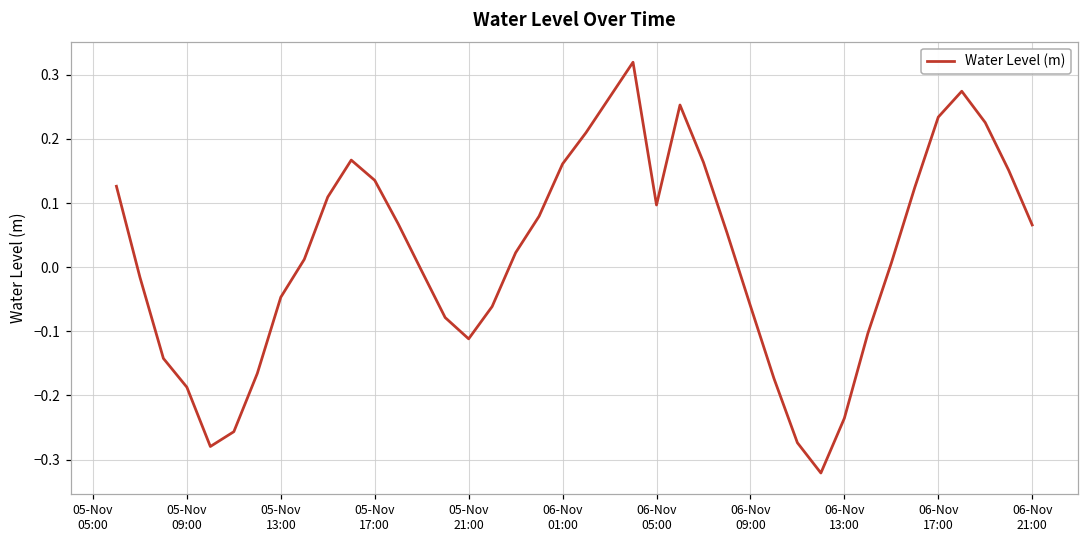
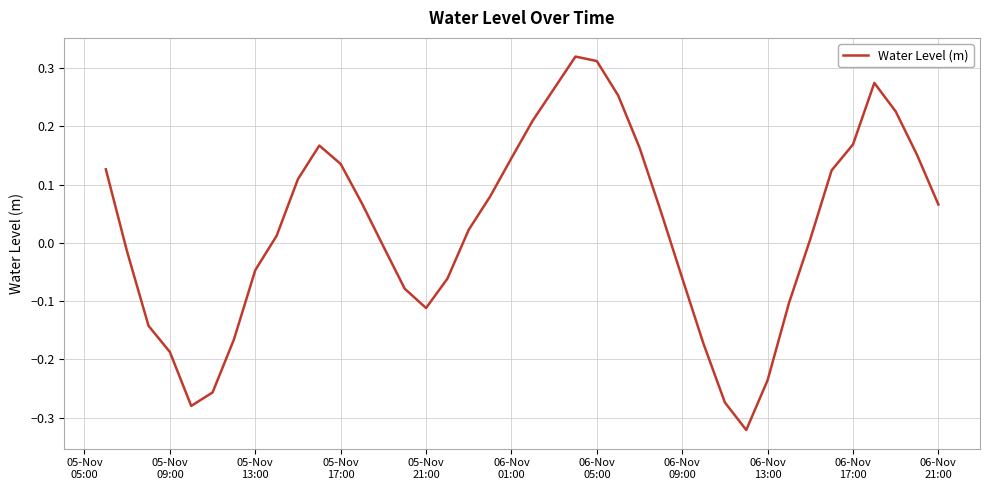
  {
    "05-Nov 09:00": -0.19,
    "05-Nov 13:00": -0.05,
    "05-Nov 17:00": 0.14,
    "05-Nov 21:00": -0.11,
-   "06-Nov 01:00": 0.16,
-   "06-Nov 05:00": 0.10,
+   "06-Nov 01:00": 0.15,
+   "06-Nov 05:00": 0.31,
    "06-Nov 09:00": -0.06,
    "06-Nov 13:00": -0.24,
-   "06-Nov 17:00": 0.23,
+   "06-Nov 17:00": 0.17,
    "06-Nov 21:00": 0.07
  }
